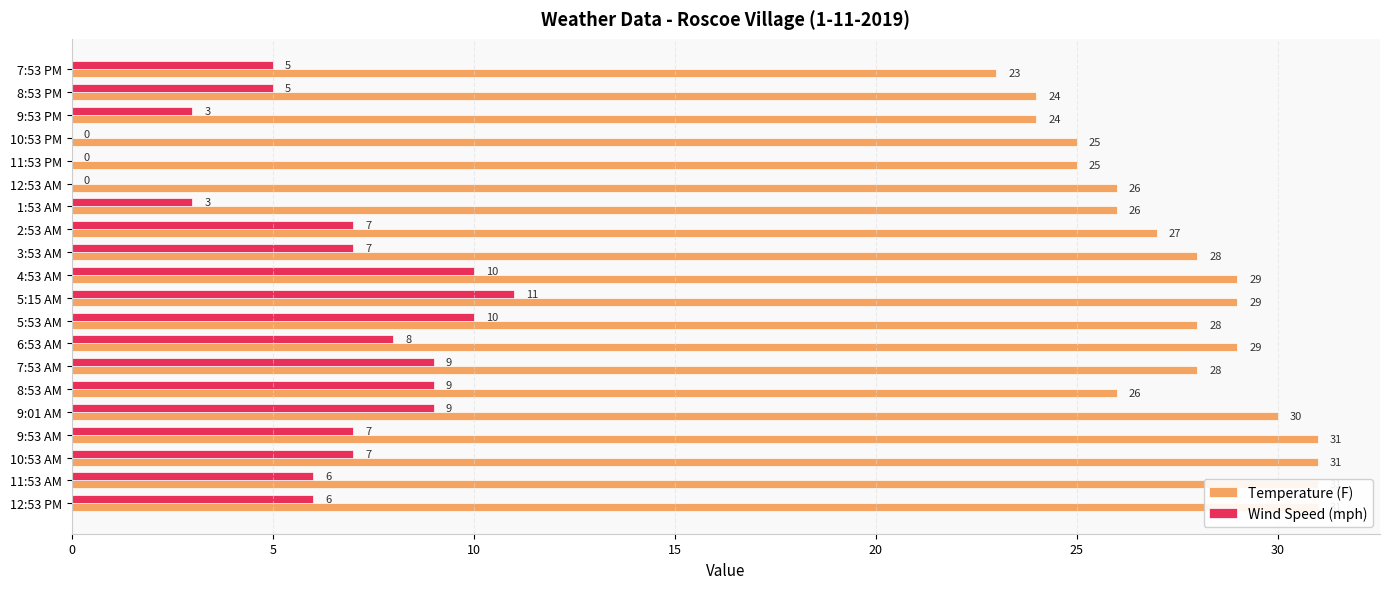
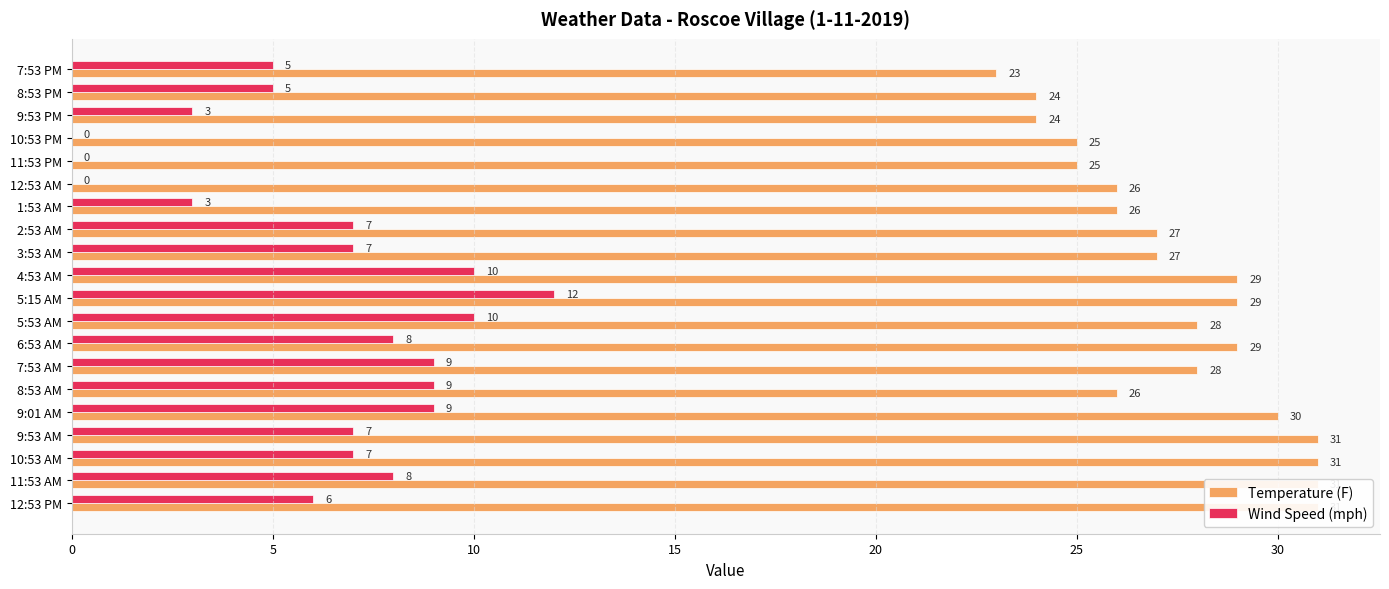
  {
    "Temperature (F)": {
      "7:53 PM": 23,
      "8:53 PM": 24,
      "9:53 PM": 24,
      "10:53 PM": 25,
      "11:53 PM": 25,
      "12:53 AM": 26,
      "1:53 AM": 26,
      "2:53 AM": 27,
-     "3:53 AM": 28,
+     "3:53 AM": 27,
      "4:53 AM": 29,
      "5:15 AM": 29,
      "5:53 AM": 28,
      "6:53 AM": 29,
      "7:53 AM": 28,
      "8:53 AM": 26,
      "9:01 AM": 30,
      "9:53 AM": 31,
      "10:53 AM": 31
    },
    "Wind Speed (mph)": {
      "7:53 PM": 5,
      "8:53 PM": 5,
      "9:53 PM": 3,
      "10:53 PM": 0,
      "11:53 PM": 0,
      "12:53 AM": 0,
      "1:53 AM": 3,
      "2:53 AM": 7,
      "3:53 AM": 7,
      "4:53 AM": 10,
-     "5:15 AM": 11,
+     "5:15 AM": 12,
      "5:53 AM": 10,
      "6:53 AM": 8,
      "7:53 AM": 9,
      "8:53 AM": 9,
      "9:01 AM": 9,
      "9:53 AM": 7,
      "10:53 AM": 7,
-     "11:53 AM": 6,
+     "11:53 AM": 8,
      "12:53 PM": 6
    }
  }
